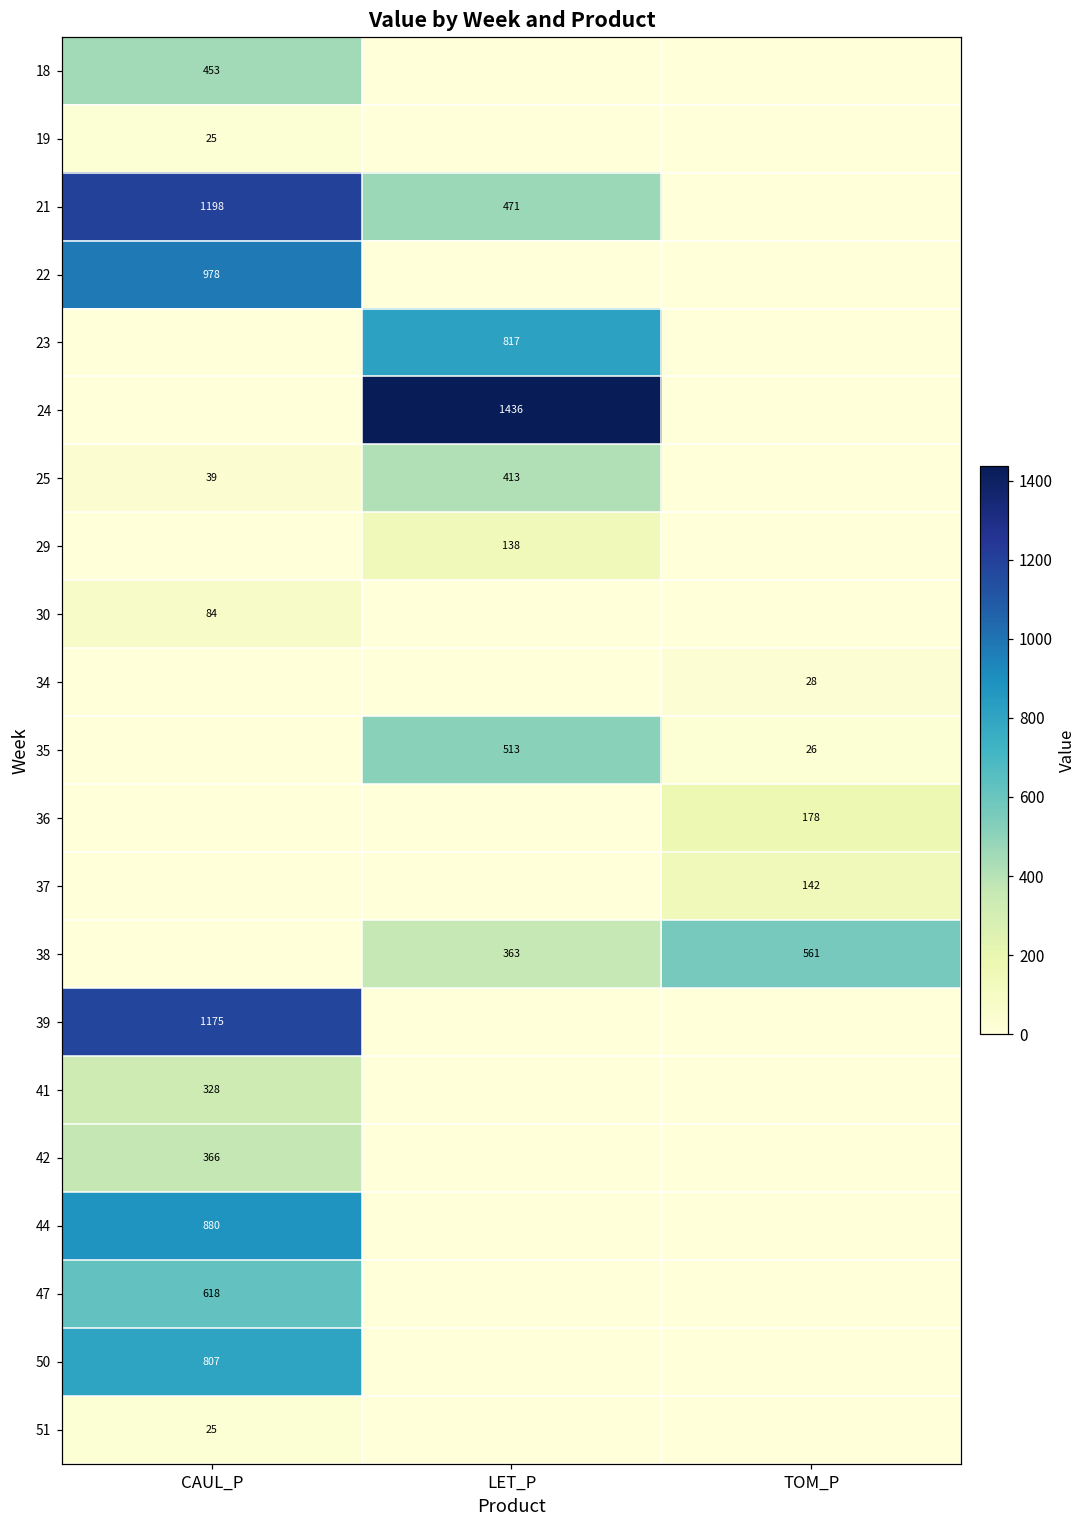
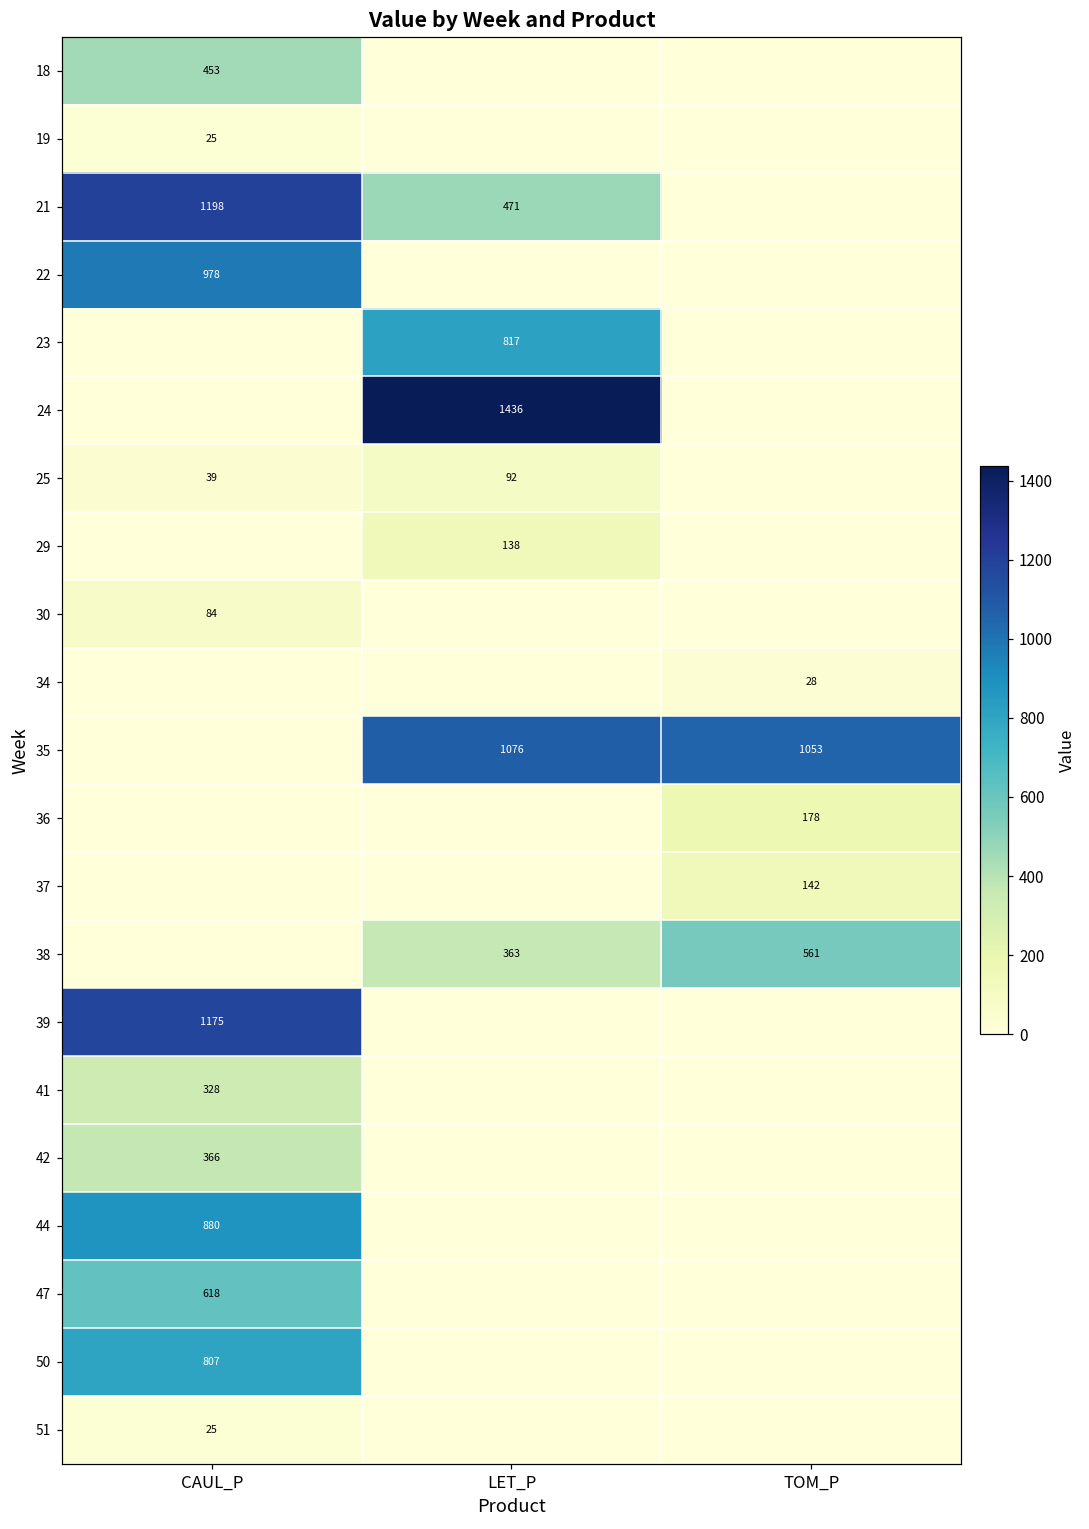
  {
    "18": {
      "CAUL_P": 453
    },
    "19": {
      "CAUL_P": 25
    },
    "21": {
      "CAUL_P": 1198,
      "LET_P": 471
    },
    "22": {
      "CAUL_P": 978
    },
    "23": {
      "LET_P": 817
    },
    "24": {
      "LET_P": 1436
    },
    "25": {
      "CAUL_P": 39,
-     "LET_P": 413
+     "LET_P": 92
    },
    "29": {
      "LET_P": 138
    },
    "30": {
      "CAUL_P": 84
    },
    "34": {
      "TOM_P": 28
    },
    "35": {
-     "LET_P": 513,
-     "TOM_P": 26
+     "LET_P": 1076,
+     "TOM_P": 1053
    },
    "36": {
      "TOM_P": 178
    },
    "37": {
      "TOM_P": 142
    },
    "38": {
      "LET_P": 363,
      "TOM_P": 561
    },
    "39": {
      "CAUL_P": 1175
    },
    "41": {
      "CAUL_P": 328
    },
    "42": {
      "CAUL_P": 366
    },
    "44": {
      "CAUL_P": 880
    },
    "47": {
      "CAUL_P": 618
    },
    "50": {
      "CAUL_P": 807
    },
    "51": {
      "CAUL_P": 25
    }
  }
